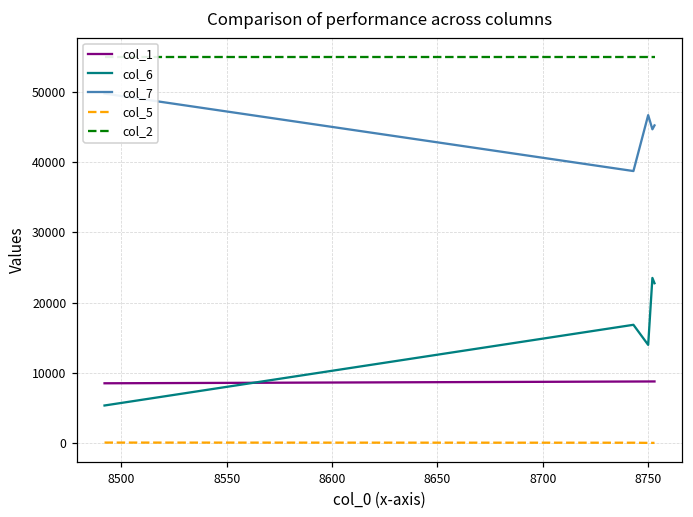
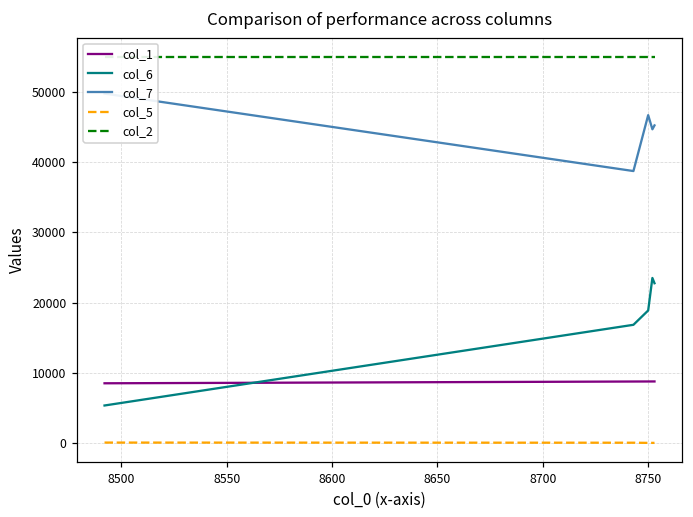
  {
    "col_1": {
      "8750": 9000
    },
    "col_6": {
-     "8750": 14000
+     "8750": 19000
    },
    "col_7": {
      "8750": 47000
    },
    "col_5": {
      "8750": 0
    },
    "col_2": {
      "8750": 55000
    }
  }
